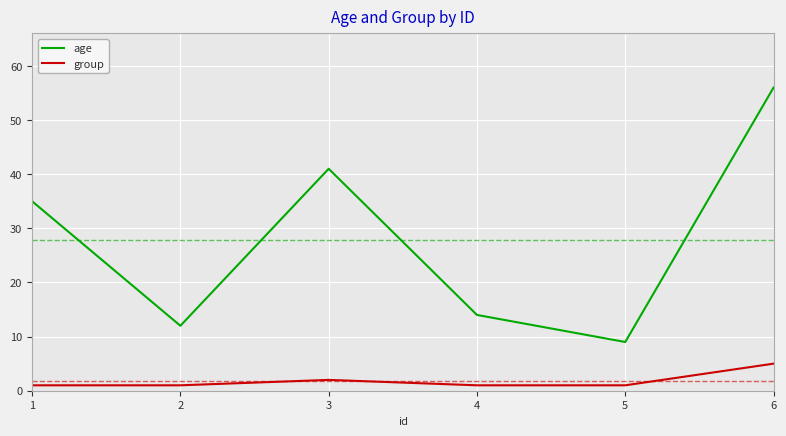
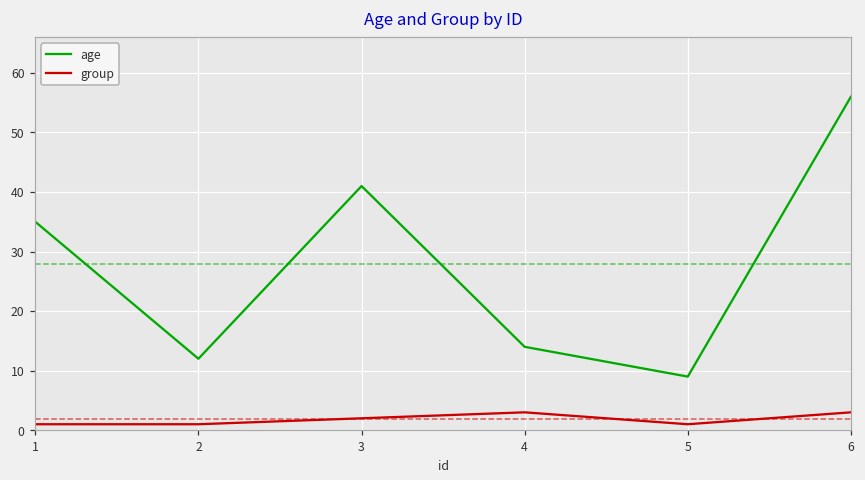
  {
    "age": {
      "1": 35,
      "2": 12,
      "3": 41,
      "4": 14,
      "5": 9,
      "6": 56
    },
    "group": {
      "1": 1,
      "2": 1,
      "3": 2,
-     "4": 1,
+     "4": 3,
      "5": 1,
-     "6": 5
+     "6": 3
    }
  }
